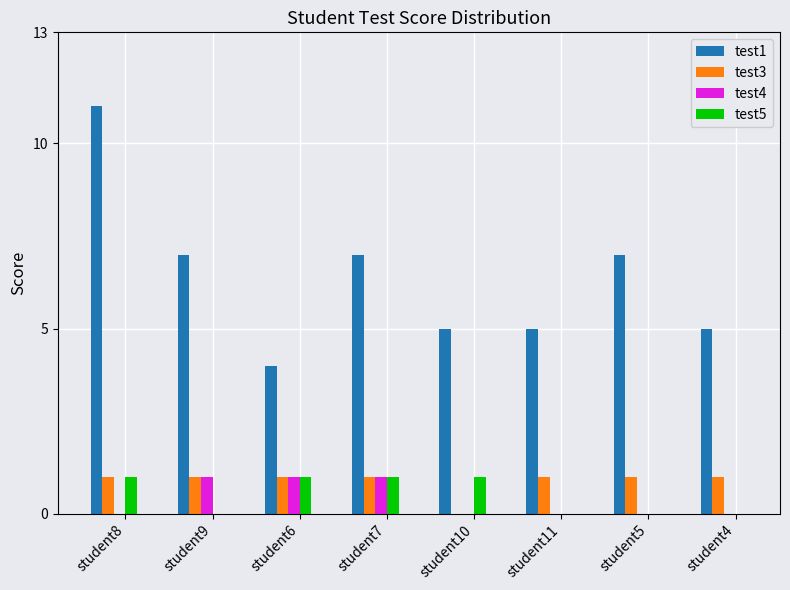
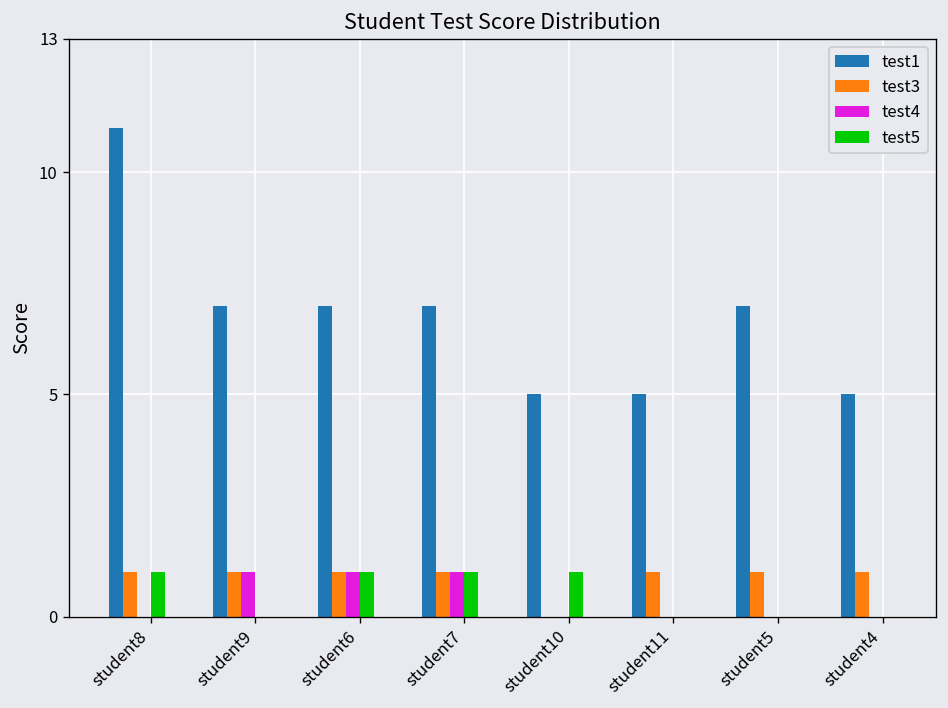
  {
    "test1": {
      "student8": 11,
      "student9": 7,
-     "student6": 4,
+     "student6": 7,
      "student7": 7,
      "student10": 5,
      "student11": 5,
      "student5": 7,
      "student4": 5
    },
    "test3": {
      "student8": 1,
      "student9": 1,
      "student6": 1,
      "student7": 1,
      "student10": 0,
      "student11": 1,
      "student5": 1,
      "student4": 1
    },
    "test4": {
      "student8": 0,
      "student9": 1,
      "student6": 1,
      "student7": 1,
      "student10": 0,
      "student11": 0,
      "student5": 0,
      "student4": 0
    },
    "test5": {
      "student8": 1,
      "student9": 0,
      "student6": 1,
      "student7": 1,
      "student10": 1,
      "student11": 0,
      "student5": 0,
      "student4": 0
    }
  }
